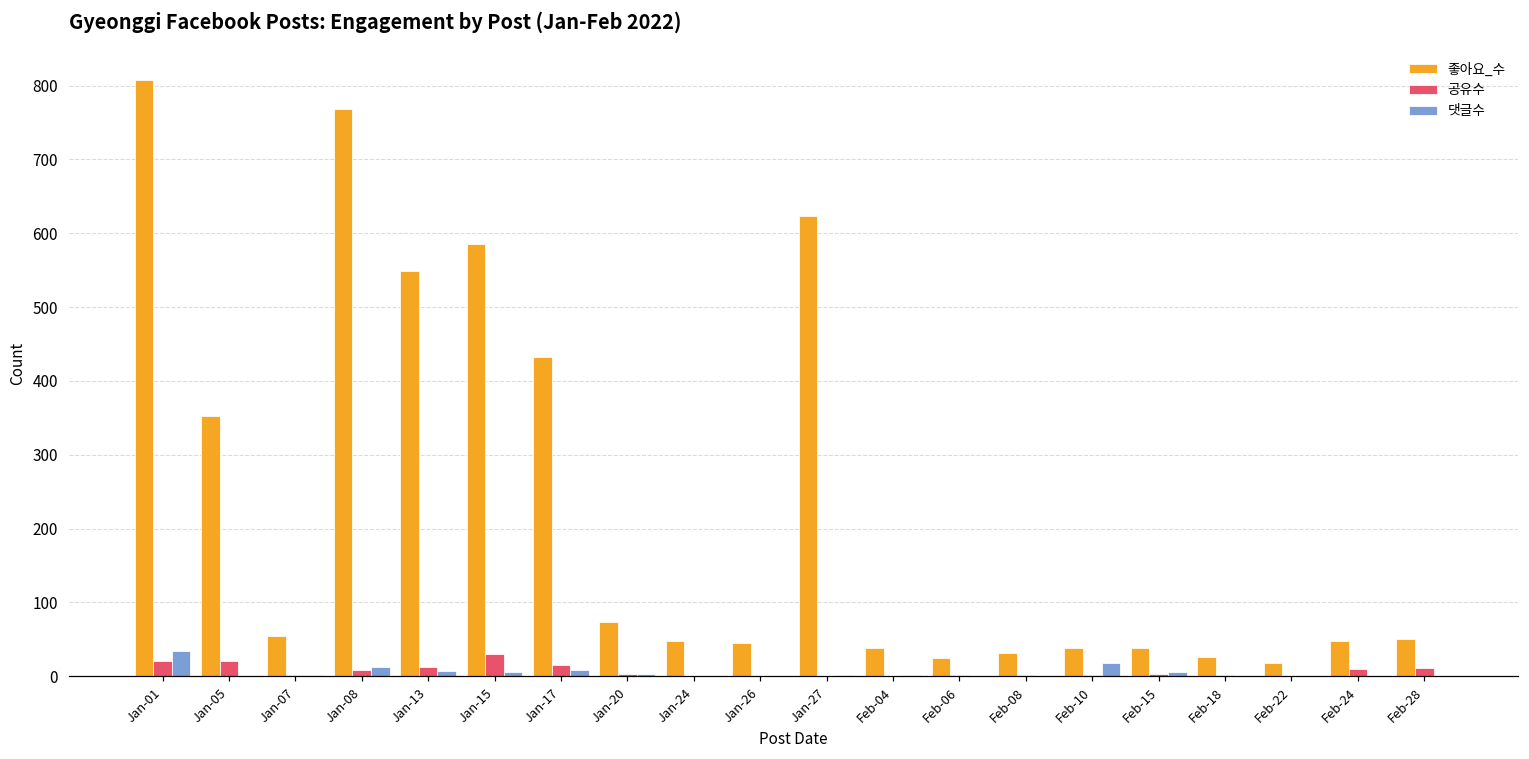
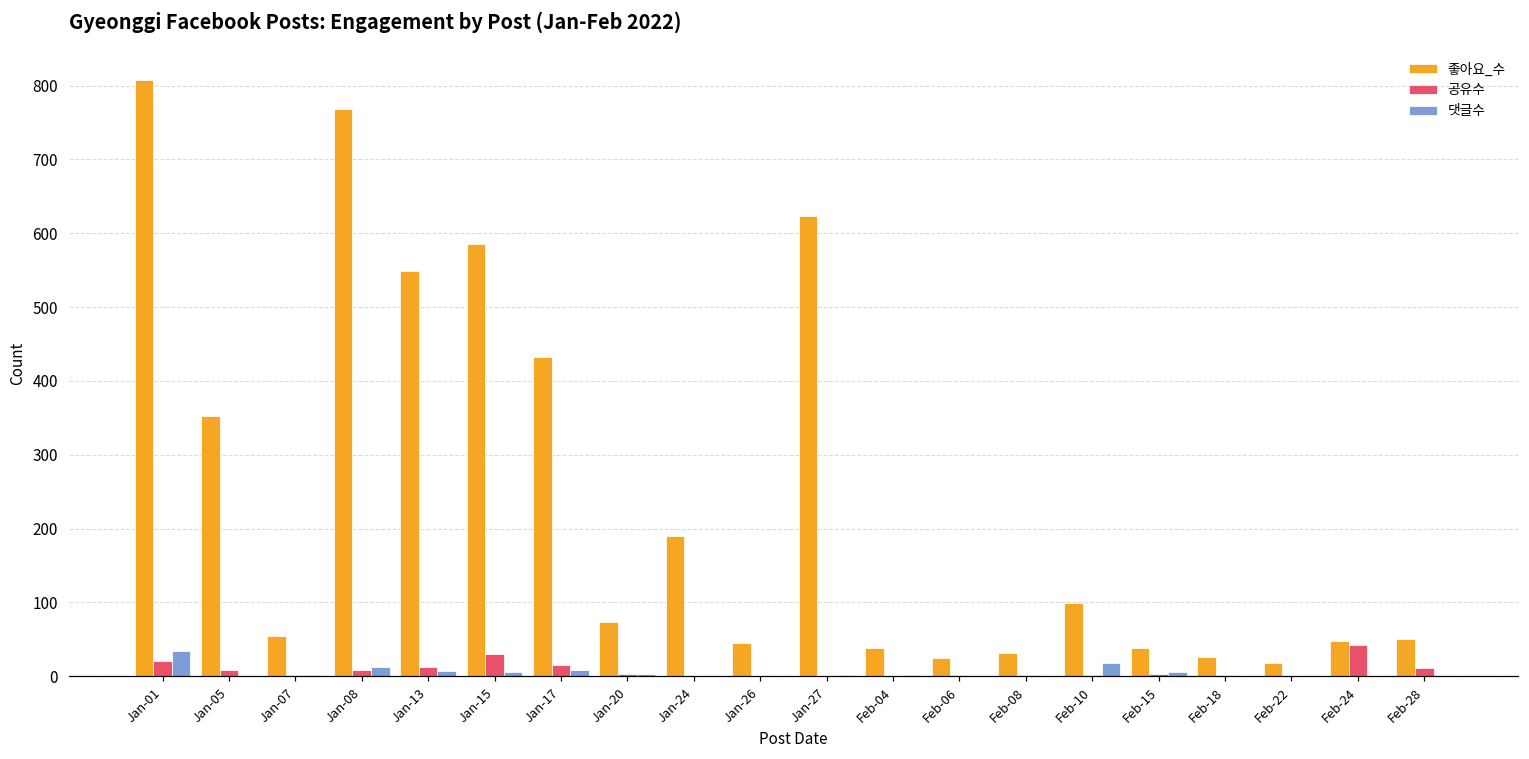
  {
    "좋아요_수": {
      "Jan-01": 810,
      "Jan-05": 350,
      "Jan-07": 50,
      "Jan-08": 770,
      "Jan-13": 550,
      "Jan-15": 590,
      "Jan-17": 430,
      "Jan-20": 70,
-     "Jan-24": 50,
+     "Jan-24": 190,
      "Jan-26": 50,
      "Jan-27": 620,
      "Feb-04": 40,
      "Feb-06": 20,
      "Feb-08": 30,
-     "Feb-10": 40,
+     "Feb-10": 100,
      "Feb-15": 40,
      "Feb-18": 30,
      "Feb-22": 20,
      "Feb-24": 50,
      "Feb-28": 50
    },
    "공유수": {
      "Jan-01": 20,
-     "Jan-05": 20,
+     "Jan-05": 10,
      "Jan-08": 10,
      "Jan-13": 10,
      "Jan-15": 30,
      "Jan-17": 20,
      "Jan-24": 0,
      "Jan-26": 0,
      "Jan-27": 0,
      "Feb-04": 0,
      "Feb-22": 0,
-     "Feb-24": 10,
+     "Feb-24": 40,
      "Feb-28": 10
    },
    "댓글수": {
      "Jan-01": 30,
      "Jan-05": 0,
      "Jan-08": 10,
      "Jan-13": 10,
      "Jan-15": 10,
      "Jan-17": 10,
      "Jan-24": 0,
      "Jan-26": 0,
      "Feb-06": 0,
      "Feb-08": 0,
      "Feb-10": 20,
      "Feb-15": 10,
      "Feb-18": 0,
      "Feb-22": 0,
      "Feb-24": 0,
      "Feb-28": 0
    }
  }
